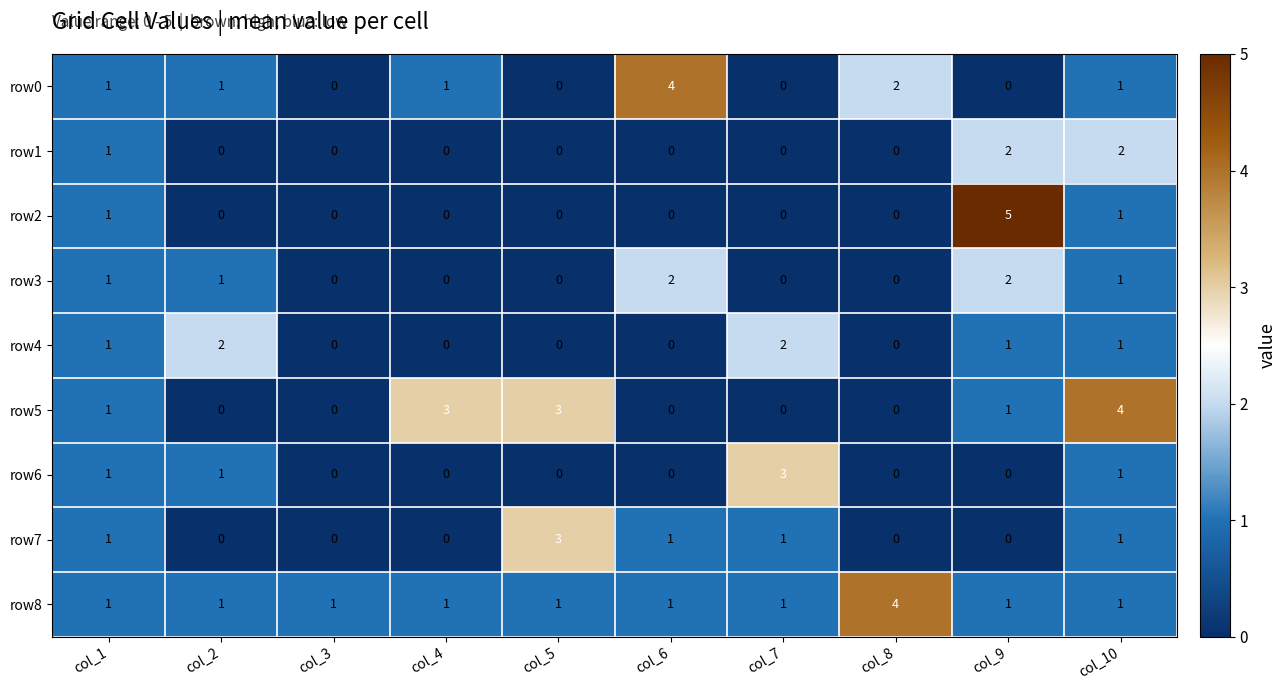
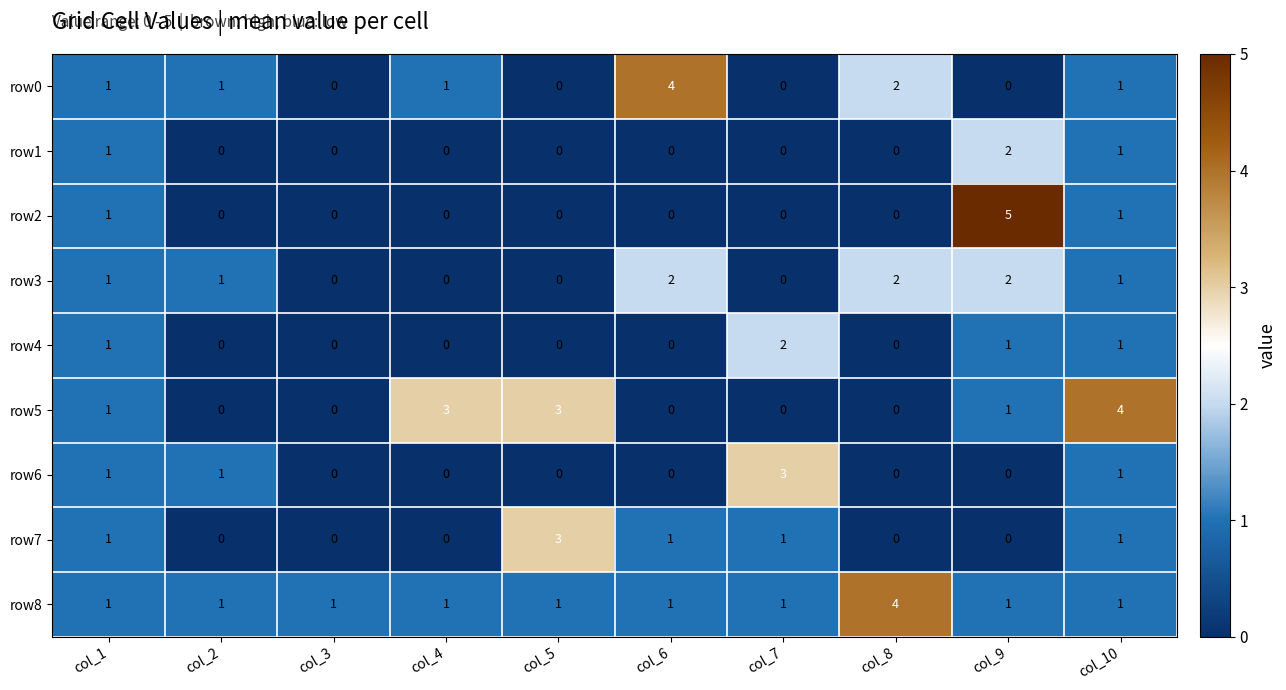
  {
    "row0": {
      "col_1": 1,
      "col_2": 1,
      "col_3": 0,
      "col_4": 1,
      "col_5": 0,
      "col_6": 4,
      "col_7": 0,
      "col_8": 2,
      "col_9": 0,
      "col_10": 1
    },
    "row1": {
      "col_1": 1,
      "col_2": 0,
      "col_3": 0,
      "col_4": 0,
      "col_5": 0,
      "col_6": 0,
      "col_7": 0,
      "col_8": 0,
      "col_9": 2,
-     "col_10": 2
+     "col_10": 1
    },
    "row2": {
      "col_1": 1,
      "col_2": 0,
      "col_3": 0,
      "col_4": 0,
      "col_5": 0,
      "col_6": 0,
      "col_7": 0,
      "col_8": 0,
      "col_9": 5,
      "col_10": 1
    },
    "row3": {
      "col_1": 1,
      "col_2": 1,
      "col_3": 0,
      "col_4": 0,
      "col_5": 0,
      "col_6": 2,
      "col_7": 0,
-     "col_8": 0,
+     "col_8": 2,
      "col_9": 2,
      "col_10": 1
    },
    "row4": {
      "col_1": 1,
-     "col_2": 2,
+     "col_2": 0,
      "col_3": 0,
      "col_4": 0,
      "col_5": 0,
      "col_6": 0,
      "col_7": 2,
      "col_8": 0,
      "col_9": 1,
      "col_10": 1
    },
    "row5": {
      "col_1": 1,
      "col_2": 0,
      "col_3": 0,
      "col_4": 3,
      "col_5": 3,
      "col_6": 0,
      "col_7": 0,
      "col_8": 0,
      "col_9": 1,
      "col_10": 4
    },
    "row6": {
      "col_1": 1,
      "col_2": 1,
      "col_3": 0,
      "col_4": 0,
      "col_5": 0,
      "col_6": 0,
      "col_7": 3,
      "col_8": 0,
      "col_9": 0,
      "col_10": 1
    },
    "row7": {
      "col_1": 1,
      "col_2": 0,
      "col_3": 0,
      "col_4": 0,
      "col_5": 3,
      "col_6": 1,
      "col_7": 1,
      "col_8": 0,
      "col_9": 0,
      "col_10": 1
    },
    "row8": {
      "col_1": 1,
      "col_2": 1,
      "col_3": 1,
      "col_4": 1,
      "col_5": 1,
      "col_6": 1,
      "col_7": 1,
      "col_8": 4,
      "col_9": 1,
      "col_10": 1
    }
  }
